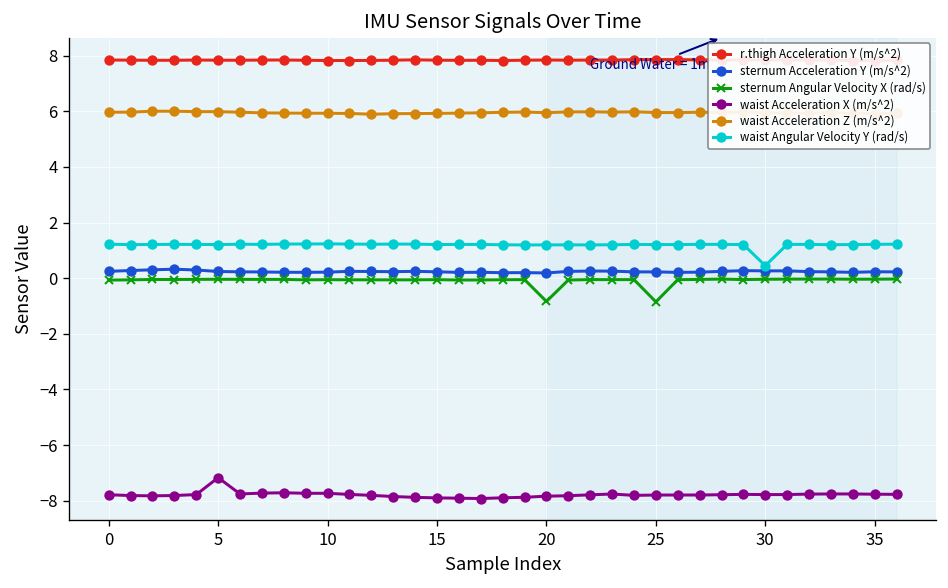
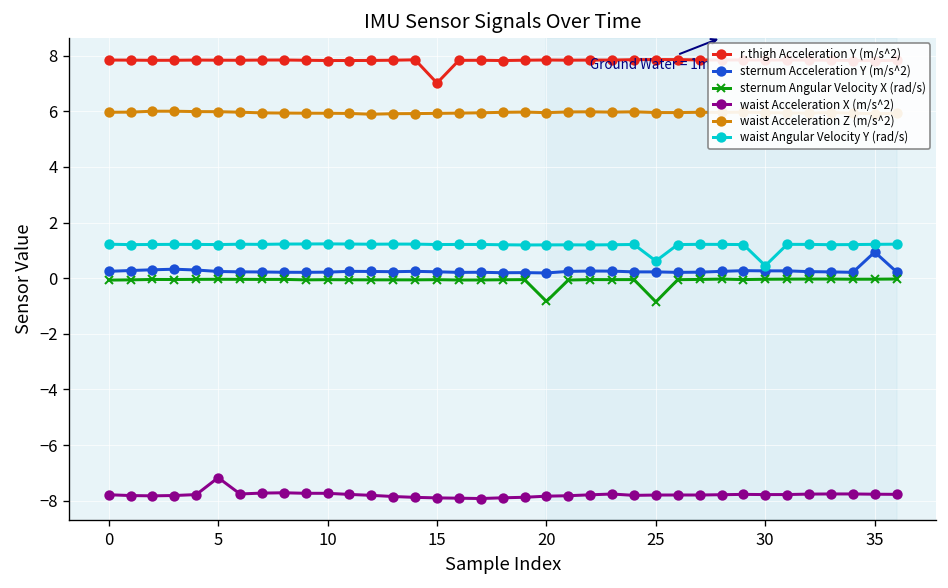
  {
    "r.thigh Acceleration Y (m/s^2)": {
      "0": 7.8,
      "5": 7.8,
      "10": 7.8,
-     "15": 7.8,
+     "15": 7.0,
      "20": 7.8
    },
    "sternum Acceleration Y (m/s^2)": {
      "0": 0.2,
      "5": 0.2,
      "10": 0.2,
      "15": 0.2,
      "20": 0.2,
      "25": 0.2,
      "30": 0.3,
-     "35": 0.2
+     "35": 0.9
    },
    "sternum Angular Velocity X (rad/s)": {
      "0": -0.1,
      "5": 0.0,
      "10": -0.1,
      "15": -0.1,
      "20": -0.8,
      "25": -0.9,
      "30": 0.0,
      "35": 0.0
    },
    "waist Acceleration X (m/s^2)": {
      "0": -7.8,
      "5": -7.2,
      "10": -7.7,
      "15": -7.9,
      "20": -7.8,
      "25": -7.8,
      "30": -7.8,
      "35": -7.8
    },
    "waist Acceleration Z (m/s^2)": {
      "0": 6.0,
      "5": 6.0,
      "10": 5.9,
      "15": 5.9,
      "20": 5.9,
      "25": 6.0
    },
    "waist Angular Velocity Y (rad/s)": {
      "0": 1.2,
      "5": 1.2,
      "10": 1.2,
      "15": 1.2,
      "20": 1.2,
-     "25": 1.2,
+     "25": 0.6,
      "30": 0.4,
      "35": 1.2
    }
  }
